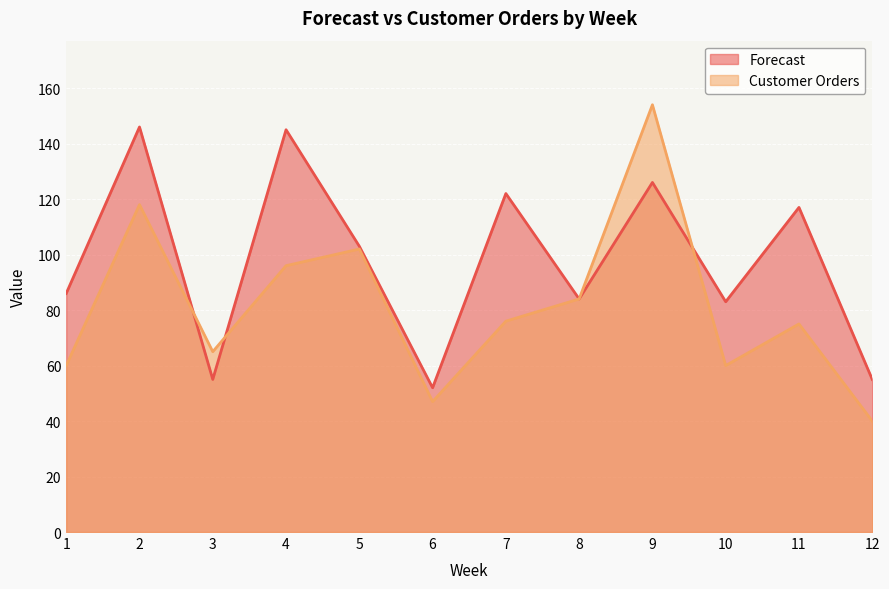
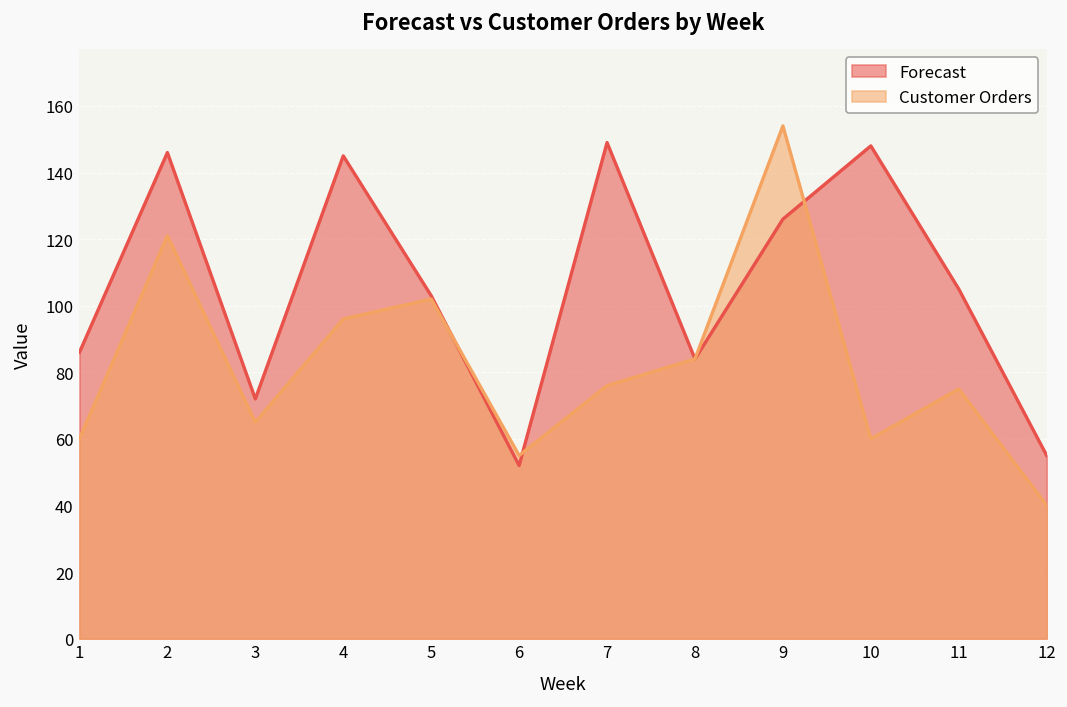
  {
    "Forecast": {
      "1": 86,
      "2": 146,
-     "3": 55,
+     "3": 72,
      "4": 145,
      "5": 103,
      "6": 52,
-     "7": 122,
+     "7": 149,
      "9": 126,
-     "10": 83,
-     "11": 117,
+     "10": 148,
+     "11": 105,
      "12": 55
    },
    "Customer Orders": {
      "1": 60,
-     "2": 118,
+     "2": 121,
      "3": 65,
      "4": 96,
      "5": 102,
-     "6": 47,
+     "6": 55,
      "7": 76,
      "9": 154,
      "10": 60,
      "11": 75,
      "12": 40
    }
  }
